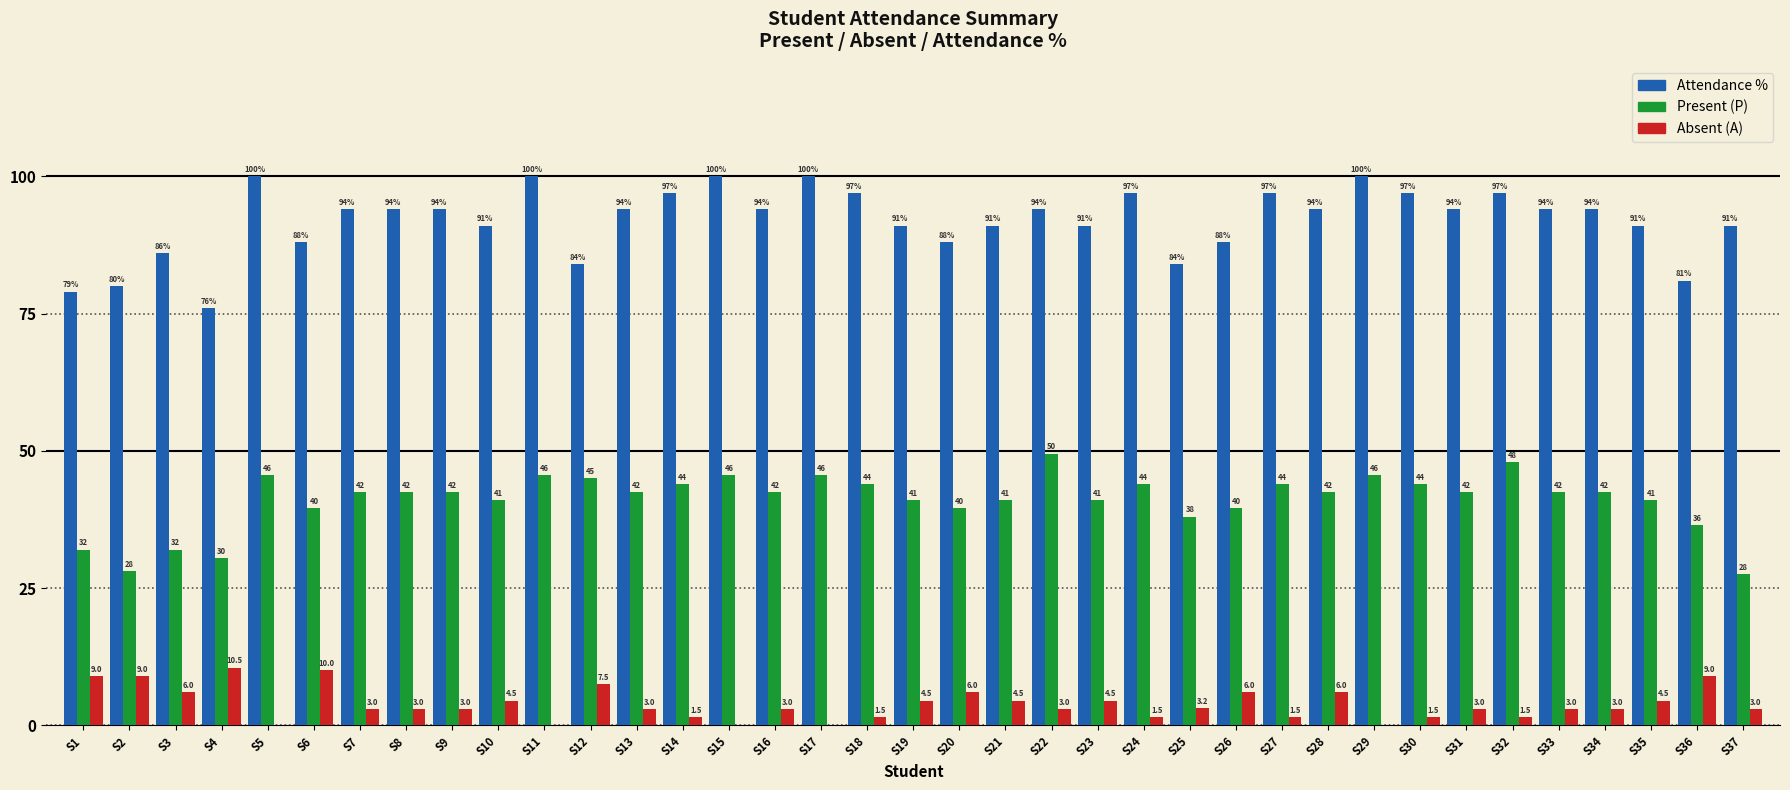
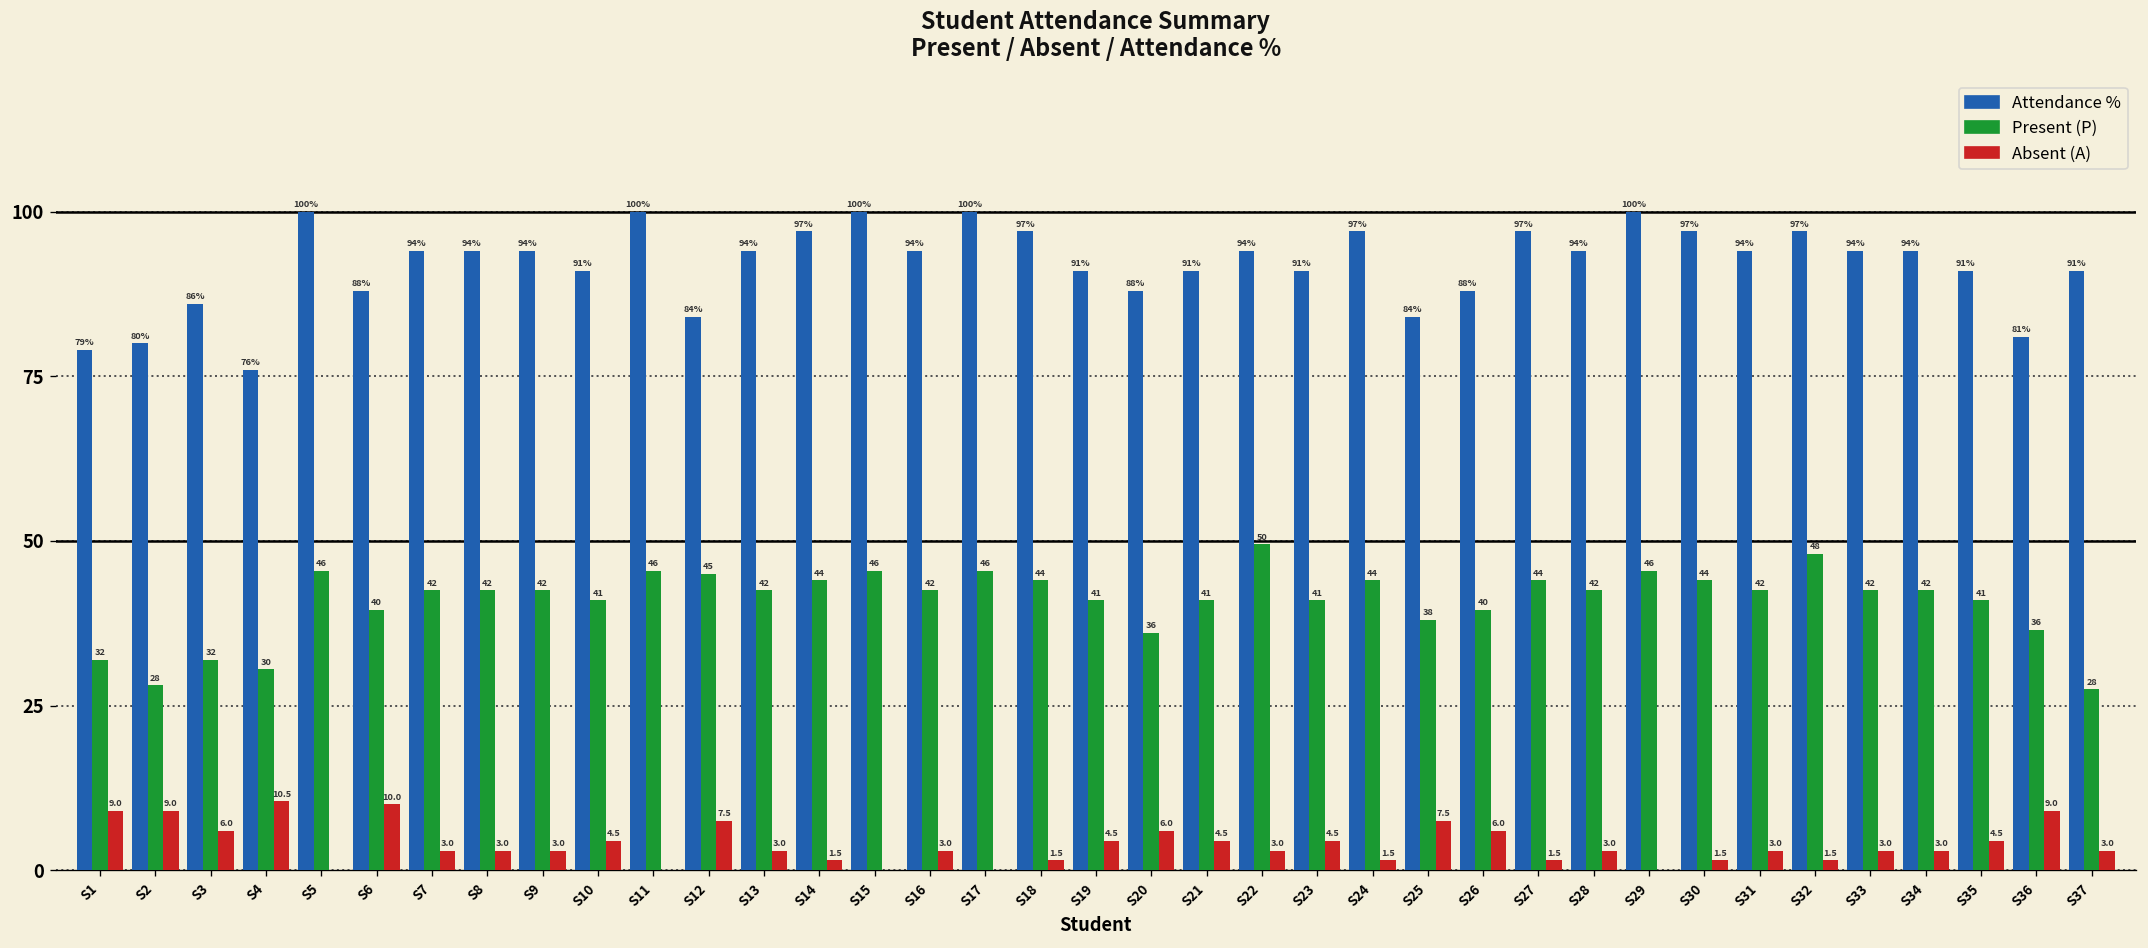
  {
    "Attendance %": {
      "S1": "79%",
      "S2": "80%",
      "S3": "86%",
      "S4": "76%",
      "S5": "100%",
      "S6": "88%",
      "S7": "94%",
      "S8": "94%",
      "S9": "94%",
      "S10": "91%",
      "S11": "100%",
      "S12": "84%",
      "S13": "94%",
      "S14": "97%",
      "S15": "100%",
      "S16": "94%",
      "S17": "100%",
      "S18": "97%",
      "S19": "91%",
      "S20": "88%",
      "S21": "91%",
      "S22": "94%",
      "S23": "91%",
      "S24": "97%",
      "S25": "84%",
      "S26": "88%",
      "S27": "97%",
      "S28": "94%",
      "S29": "100%",
      "S30": "97%",
      "S31": "94%",
      "S32": "97%",
      "S33": "94%",
      "S34": "94%",
      "S35": "91%",
      "S36": "81%",
      "S37": "91%"
    },
    "Present (P)": {
      "S1": "32",
      "S2": "28",
      "S3": "32",
      "S4": "30",
      "S5": "46",
      "S6": "40",
      "S7": "42",
      "S8": "42",
      "S9": "42",
      "S10": "41",
      "S11": "46",
      "S12": "45",
      "S13": "42",
      "S14": "44",
      "S15": "46",
      "S16": "42",
      "S17": "46",
      "S18": "44",
      "S19": "41",
-     "S20": "40",
+     "S20": "36",
      "S21": "41",
      "S22": "50",
      "S23": "41",
      "S24": "44",
      "S25": "38",
      "S26": "40",
      "S27": "44",
      "S28": "42",
      "S29": "46",
      "S30": "44",
      "S31": "42",
      "S32": "48",
      "S33": "42",
      "S34": "42",
      "S35": "41",
      "S36": "36",
      "S37": "28"
    },
    "Absent (A)": {
      "S1": "9.0",
      "S2": "9.0",
      "S3": "6.0",
      "S4": "10.5",
      "S6": "10.0",
      "S7": "3.0",
      "S8": "3.0",
      "S9": "3.0",
      "S10": "4.5",
      "S12": "7.5",
      "S13": "3.0",
      "S14": "1.5",
      "S16": "3.0",
      "S18": "1.5",
      "S19": "4.5",
      "S20": "6.0",
      "S21": "4.5",
      "S22": "3.0",
      "S23": "4.5",
      "S24": "1.5",
-     "S25": "3.2",
+     "S25": "7.5",
      "S26": "6.0",
      "S27": "1.5",
-     "S28": "6.0",
+     "S28": "3.0",
      "S30": "1.5",
      "S31": "3.0",
      "S32": "1.5",
      "S33": "3.0",
      "S34": "3.0",
      "S35": "4.5",
      "S36": "9.0",
      "S37": "3.0"
    }
  }
